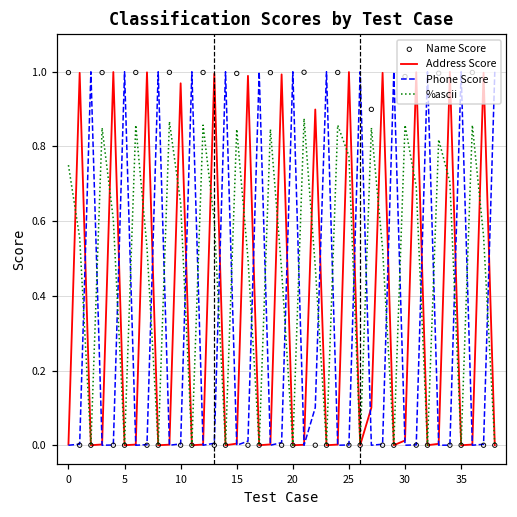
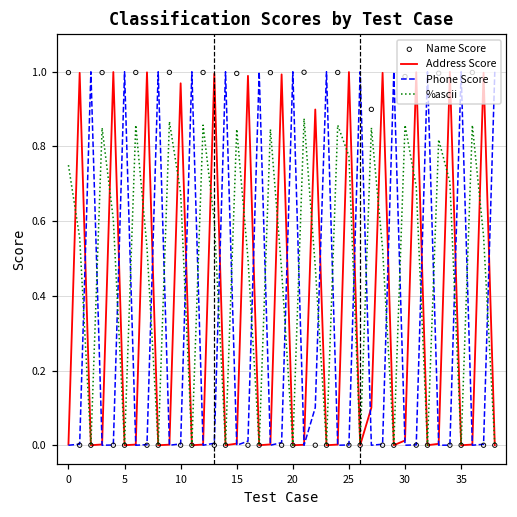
  {
    "Address Score": {
      "10": 0.97,
      "25": 1.00,
      "30": 0.01
    },
    "Phone Score": {
      "5": 1.00,
      "20": 1.00,
      "30": 0.00
    },
    "%ascii": {
      "0": 0.75,
-     "10": 0.65,
+     "10": 0.68,
      "15": 0.85,
      "25": 0.77,
      "30": 0.86
    }
  }
